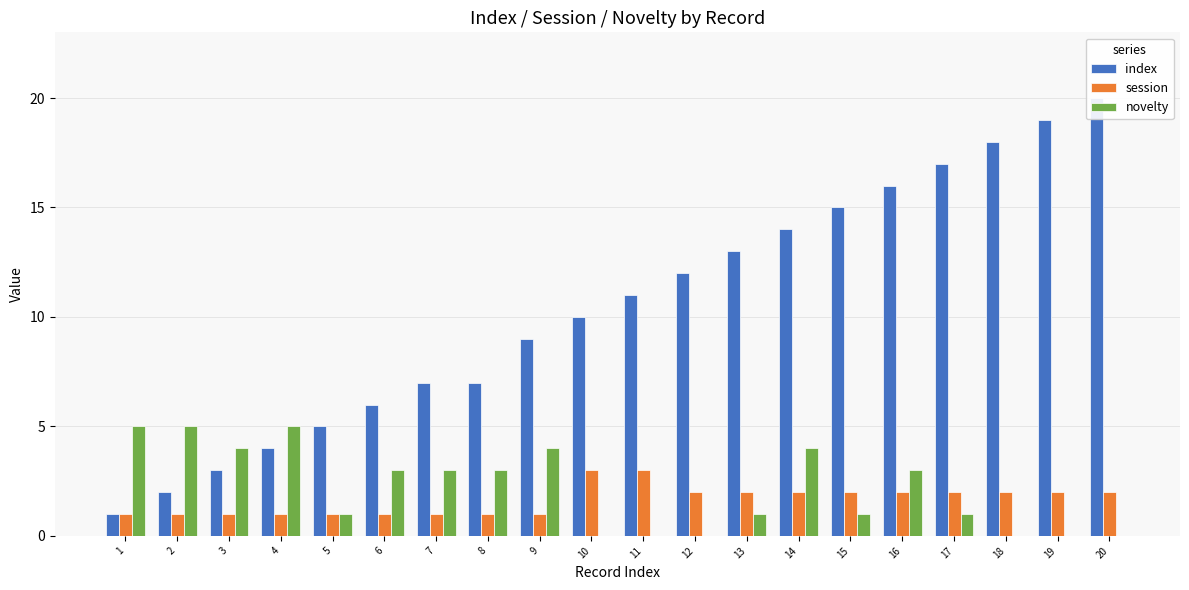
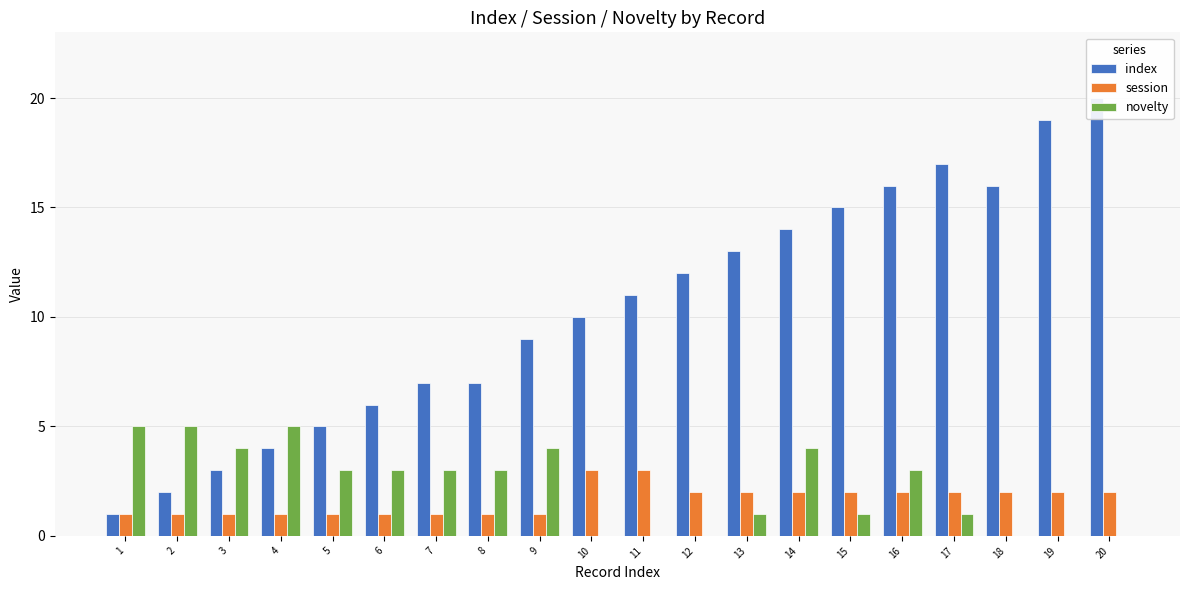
  {
    "index": {
      "1": 1,
      "2": 2,
      "3": 3,
      "4": 4,
      "5": 5,
      "6": 6,
      "7": 7,
      "8": 7,
      "9": 9,
      "10": 10,
      "11": 11,
      "12": 12,
      "13": 13,
      "14": 14,
      "15": 15,
      "16": 16,
      "17": 17,
-     "18": 18,
+     "18": 16,
      "19": 19
    },
    "session": {
      "1": 1,
      "2": 1,
      "3": 1,
      "4": 1,
      "5": 1,
      "6": 1,
      "7": 1,
      "8": 1,
      "9": 1,
      "10": 3,
      "11": 3,
      "12": 2,
      "13": 2,
      "14": 2,
      "15": 2,
      "16": 2,
      "17": 2,
      "18": 2,
      "19": 2,
      "20": 2
    },
    "novelty": {
      "1": 5,
      "2": 5,
      "3": 4,
      "4": 5,
-     "5": 1,
+     "5": 3,
      "6": 3,
      "7": 3,
      "8": 3,
      "9": 4,
      "10": 0,
      "11": 0,
      "12": 0,
      "13": 1,
      "14": 4,
      "15": 1,
      "16": 3,
      "17": 1,
      "18": 0,
      "19": 0,
      "20": 0
    }
  }
